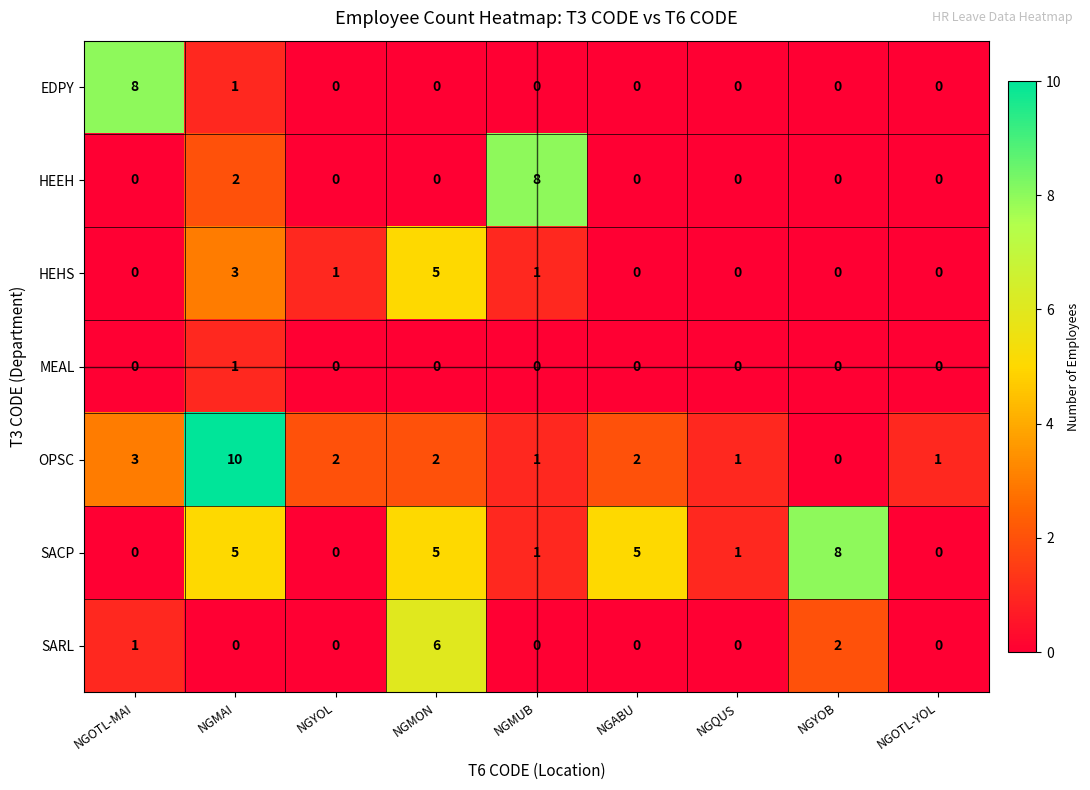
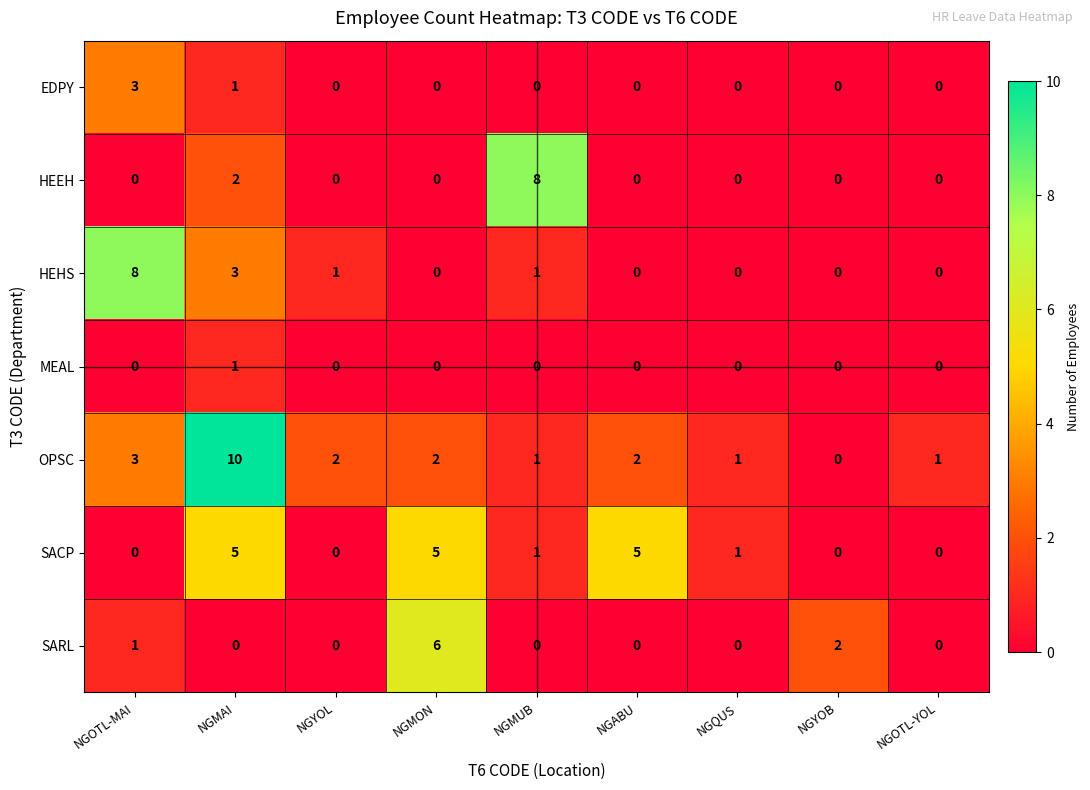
  {
    "EDPY": {
-     "NGOTL-MAI": 8,
+     "NGOTL-MAI": 3,
      "NGMAI": 1,
      "NGYOL": 0,
      "NGMON": 0,
      "NGMUB": 0,
      "NGABU": 0,
      "NGQUS": 0,
      "NGYOB": 0,
      "NGOTL-YOL": 0
    },
    "HEEH": {
      "NGOTL-MAI": 0,
      "NGMAI": 2,
      "NGYOL": 0,
      "NGMON": 0,
      "NGMUB": 8,
      "NGABU": 0,
      "NGQUS": 0,
      "NGYOB": 0,
      "NGOTL-YOL": 0
    },
    "HEHS": {
-     "NGOTL-MAI": 0,
+     "NGOTL-MAI": 8,
      "NGMAI": 3,
      "NGYOL": 1,
-     "NGMON": 5,
+     "NGMON": 0,
      "NGMUB": 1,
      "NGABU": 0,
      "NGQUS": 0,
      "NGYOB": 0,
      "NGOTL-YOL": 0
    },
    "MEAL": {
      "NGOTL-MAI": 0,
      "NGMAI": 1,
      "NGYOL": 0,
      "NGMON": 0,
      "NGMUB": 0,
      "NGABU": 0,
      "NGQUS": 0,
      "NGYOB": 0,
      "NGOTL-YOL": 0
    },
    "OPSC": {
      "NGOTL-MAI": 3,
      "NGMAI": 10,
      "NGYOL": 2,
      "NGMON": 2,
      "NGMUB": 1,
      "NGABU": 2,
      "NGQUS": 1,
      "NGYOB": 0,
      "NGOTL-YOL": 1
    },
    "SACP": {
      "NGOTL-MAI": 0,
      "NGMAI": 5,
      "NGYOL": 0,
      "NGMON": 5,
      "NGMUB": 1,
      "NGABU": 5,
      "NGQUS": 1,
-     "NGYOB": 8,
+     "NGYOB": 0,
      "NGOTL-YOL": 0
    },
    "SARL": {
      "NGOTL-MAI": 1,
      "NGMAI": 0,
      "NGYOL": 0,
      "NGMON": 6,
      "NGMUB": 0,
      "NGABU": 0,
      "NGQUS": 0,
      "NGYOB": 2,
      "NGOTL-YOL": 0
    }
  }
